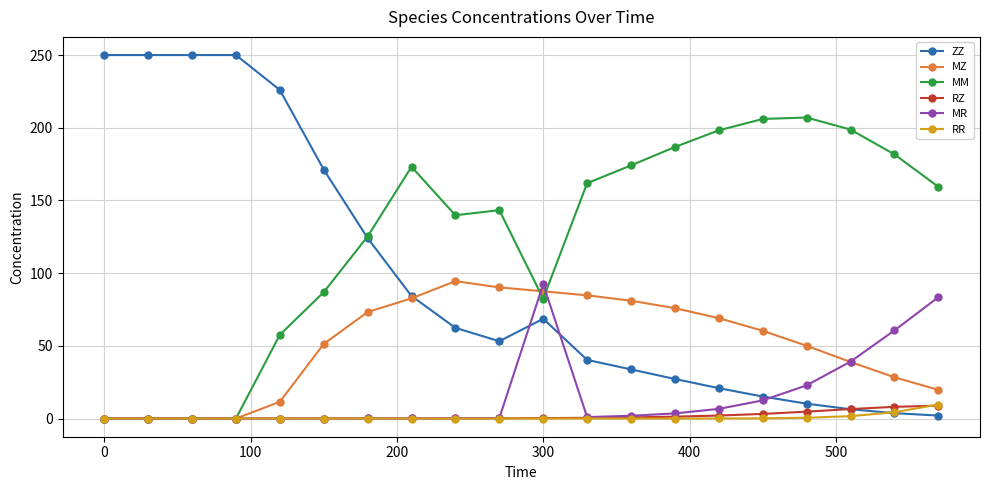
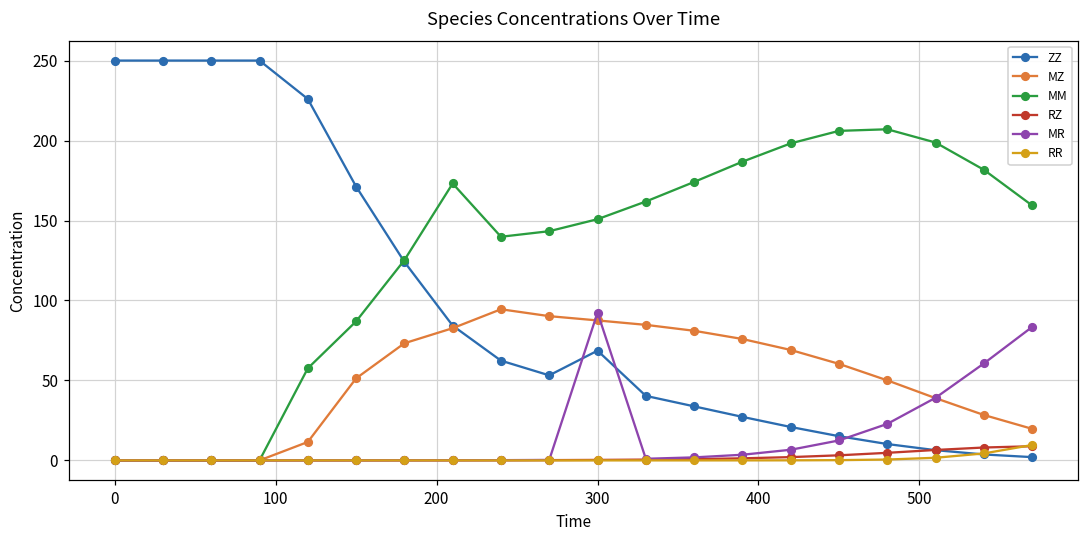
  {
    "ZZ": {
      "0": 250,
      "300": 69
    },
    "MM": {
-     "300": 82
+     "300": 151
    },
    "MR": {
      "300": 92
    }
  }
